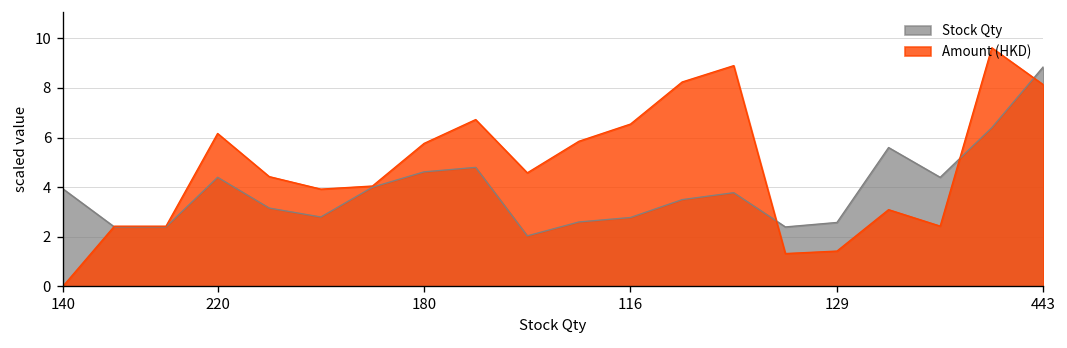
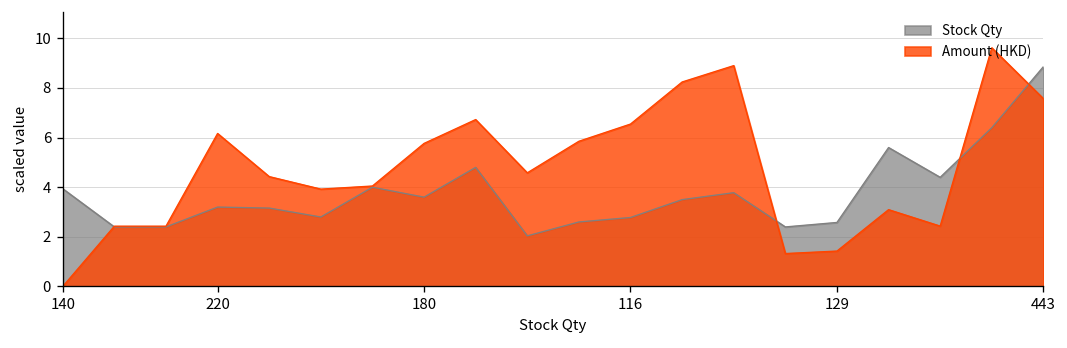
  {
    "Stock Qty": {
      "140": 3.9,
-     "220": 4.4,
-     "180": 4.6,
+     "220": 3.2,
+     "180": 3.6,
      "116": 2.8,
      "129": 2.6,
      "443": 8.9
    },
    "Amount (HKD)": {
      "140": 0.0,
      "220": 6.2,
      "180": 5.8,
      "116": 6.5,
      "129": 1.4,
-     "443": 8.1
+     "443": 7.6
    }
  }
